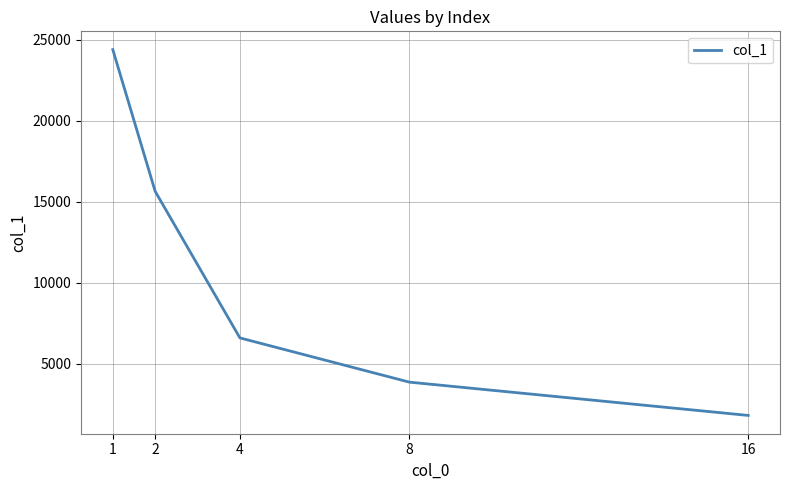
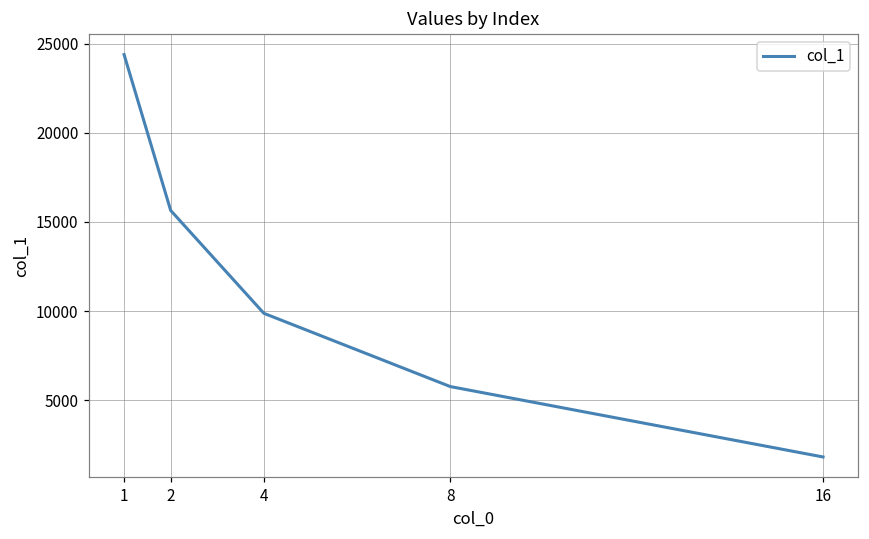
  {
    "1": 24400,
    "2": 15600,
-   "4": 6600,
-   "8": 3900,
+   "4": 9900,
+   "8": 5800,
    "16": 1800
  }
